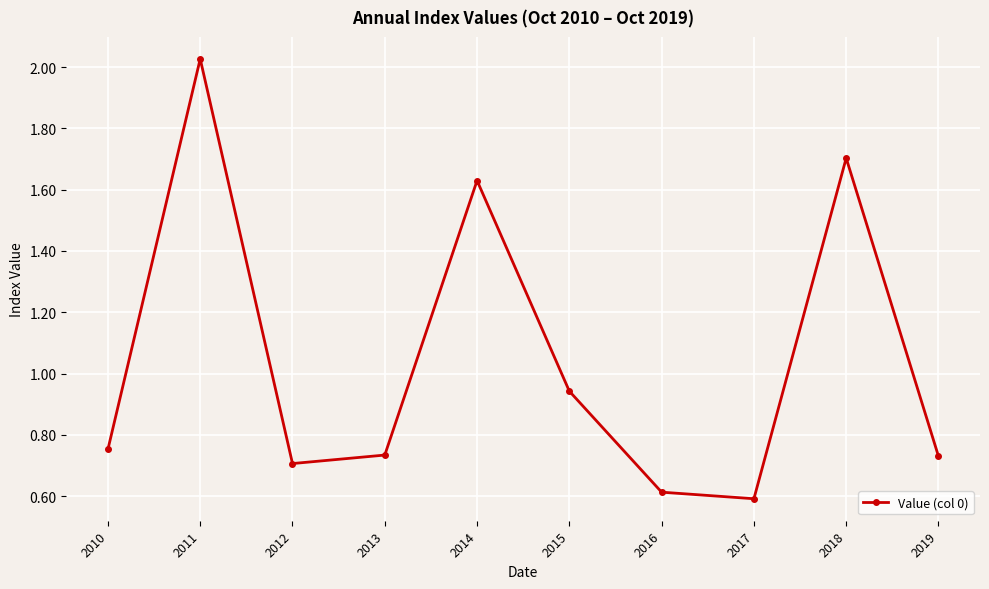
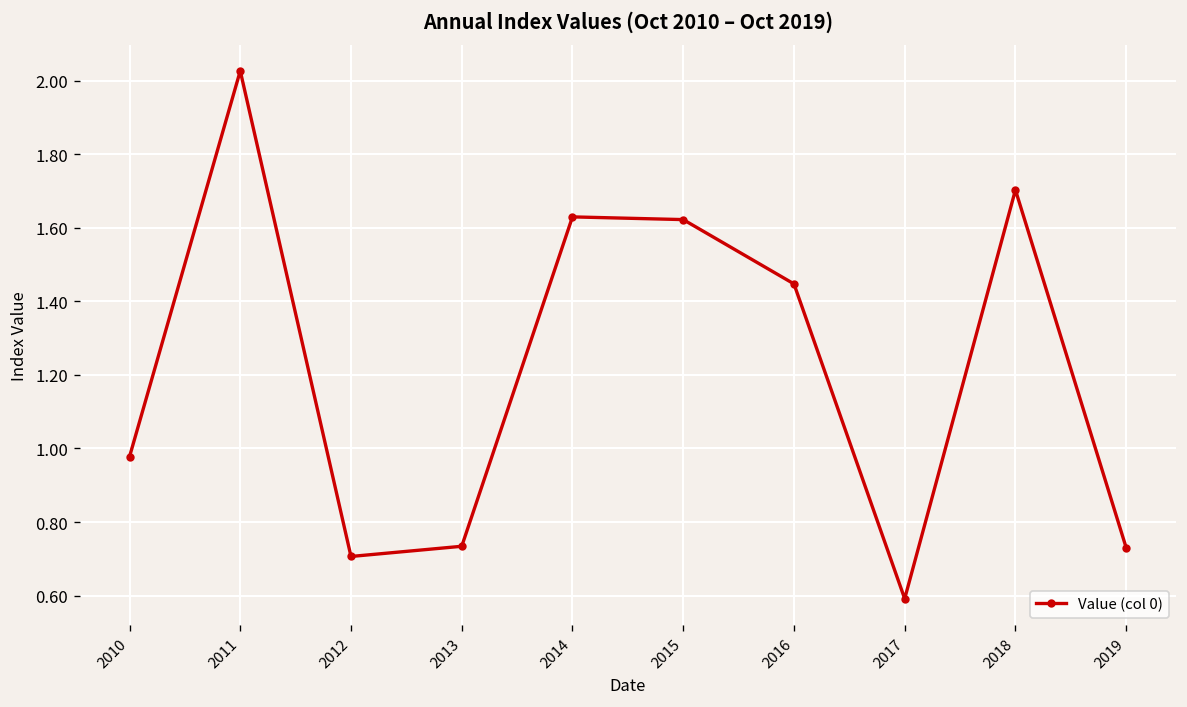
  {
-   "2010": 0.75,
+   "2010": 0.98,
    "2011": 2.03,
    "2012": 0.71,
    "2013": 0.73,
    "2014": 1.63,
-   "2015": 0.94,
-   "2016": 0.61,
+   "2015": 1.62,
+   "2016": 1.45,
    "2017": 0.59,
    "2018": 1.70,
    "2019": 0.73
  }
